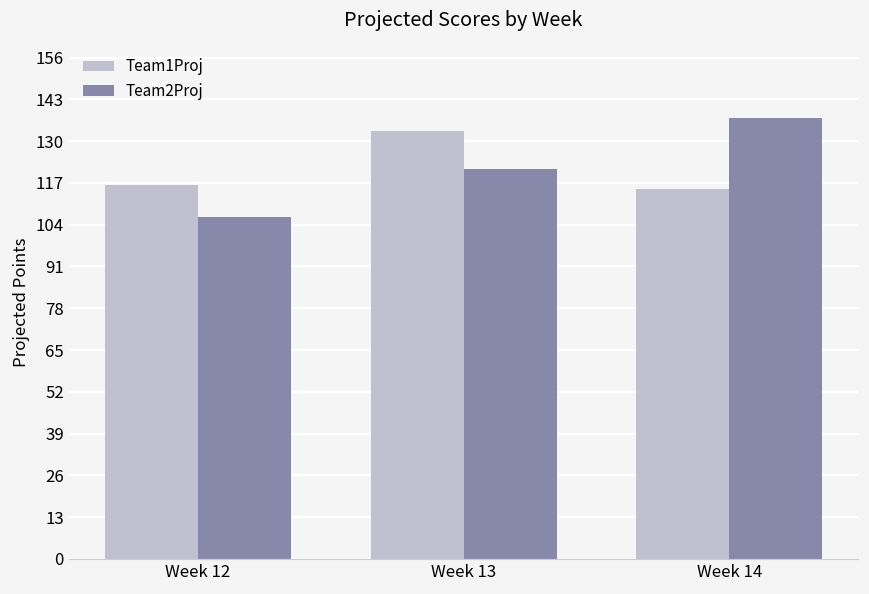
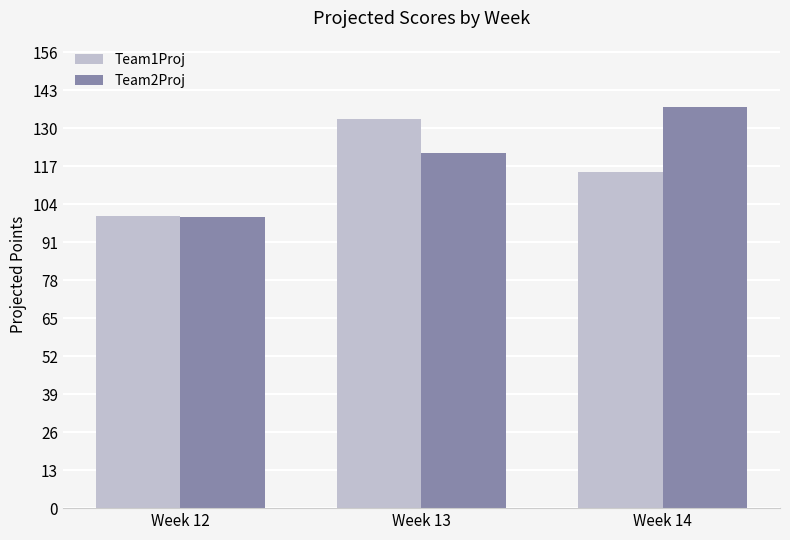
  {
    "Team1Proj": {
-     "Week 12": 117,
+     "Week 12": 100,
      "Week 13": 133,
      "Week 14": 115
    },
    "Team2Proj": {
-     "Week 12": 107,
+     "Week 12": 100,
      "Week 13": 121,
      "Week 14": 137
    }
  }
